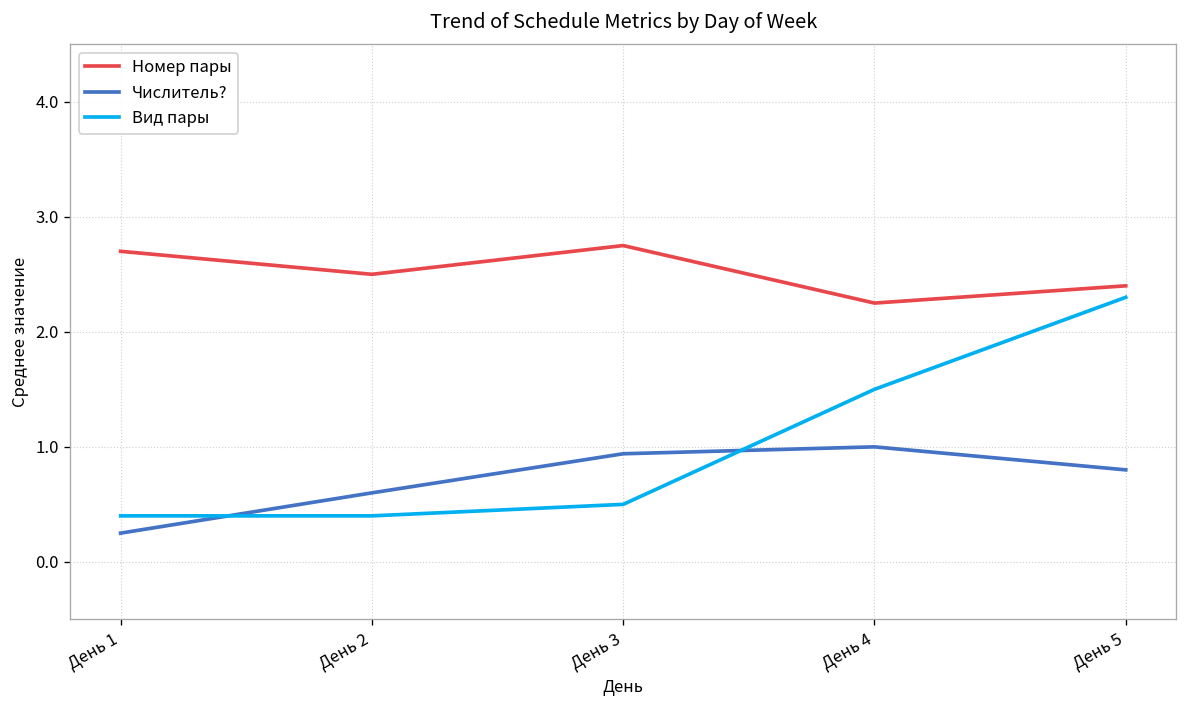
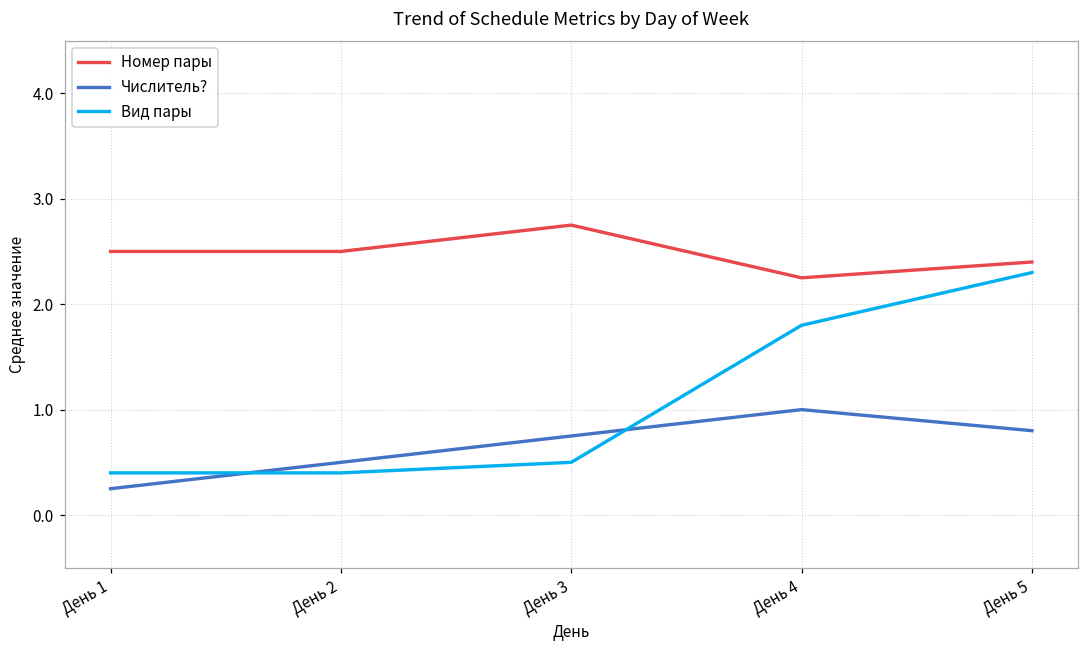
  {
    "Номер пары": {
-     "День 1": 2.7,
+     "День 1": 2.5,
      "День 2": 2.5,
      "День 3": 2.8,
      "День 4": 2.3,
      "День 5": 2.4
    },
    "Числитель?": {
      "День 1": 0.3,
-     "День 2": 0.6,
-     "День 3": 0.9,
+     "День 2": 0.5,
+     "День 3": 0.8,
      "День 4": 1.0,
      "День 5": 0.8
    },
    "Вид пары": {
      "День 1": 0.4,
      "День 2": 0.4,
      "День 3": 0.5,
-     "День 4": 1.5,
+     "День 4": 1.8,
      "День 5": 2.3
    }
  }
